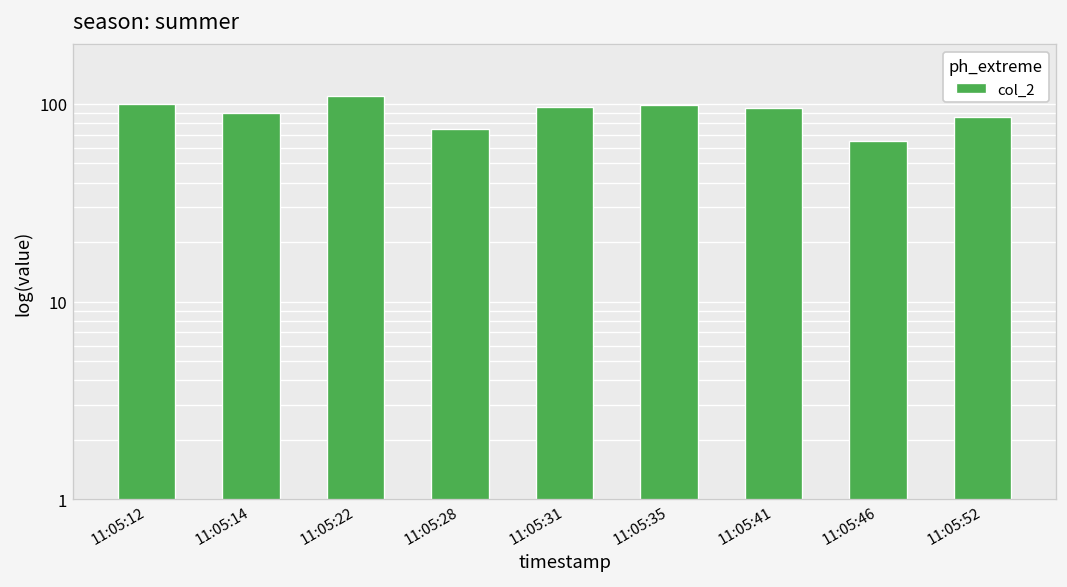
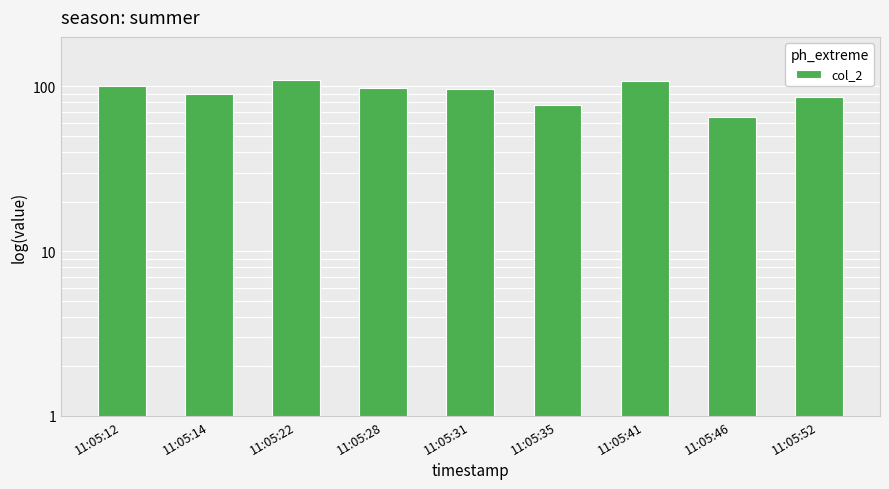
  {
    "11:05:12": 100,
    "11:05:14": 90,
    "11:05:22": 110,
-   "11:05:28": 80,
+   "11:05:28": 100,
    "11:05:31": 100,
-   "11:05:35": 100,
-   "11:05:41": 100,
+   "11:05:35": 80,
+   "11:05:41": 110,
    "11:05:46": 65,
    "11:05:52": 90
  }
